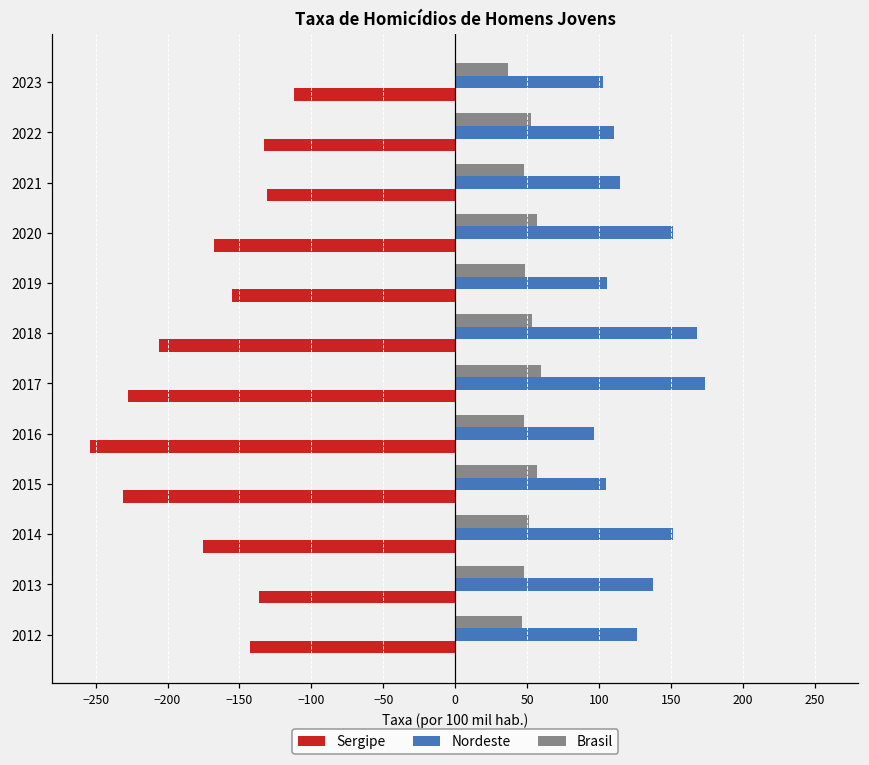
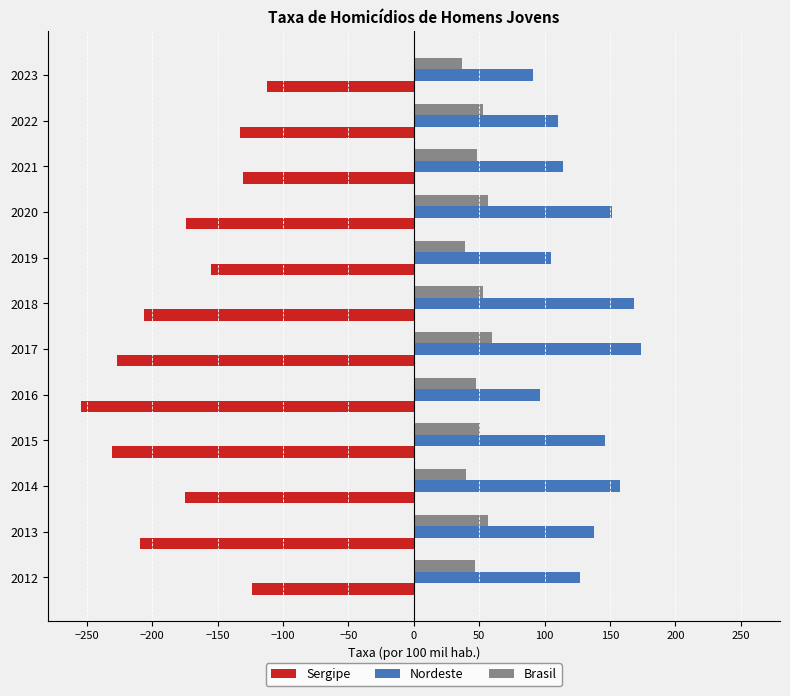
  {
    "Sergipe": {
      "2023": -112,
      "2022": -133,
      "2021": -131,
-     "2020": -168,
+     "2020": -175,
      "2019": -155,
      "2018": -206,
      "2017": -227,
      "2016": -254,
      "2015": -231,
      "2014": -175,
-     "2013": -136,
-     "2012": -142
+     "2013": -209,
+     "2012": -124
    },
    "Nordeste": {
-     "2023": 103,
+     "2023": 91,
      "2022": 111,
      "2021": 114,
      "2020": 151,
      "2019": 105,
      "2018": 168,
      "2017": 174,
      "2016": 96,
-     "2015": 105,
-     "2014": 151,
+     "2015": 146,
+     "2014": 158,
      "2013": 138,
      "2012": 127
    },
    "Brasil": {
      "2023": 37,
      "2022": 53,
      "2021": 48,
      "2020": 57,
-     "2019": 48,
+     "2019": 39,
      "2018": 53,
      "2017": 59,
      "2016": 48,
-     "2015": 57,
-     "2014": 51,
-     "2013": 48,
+     "2015": 50,
+     "2014": 40,
+     "2013": 57,
      "2012": 47
    }
  }
